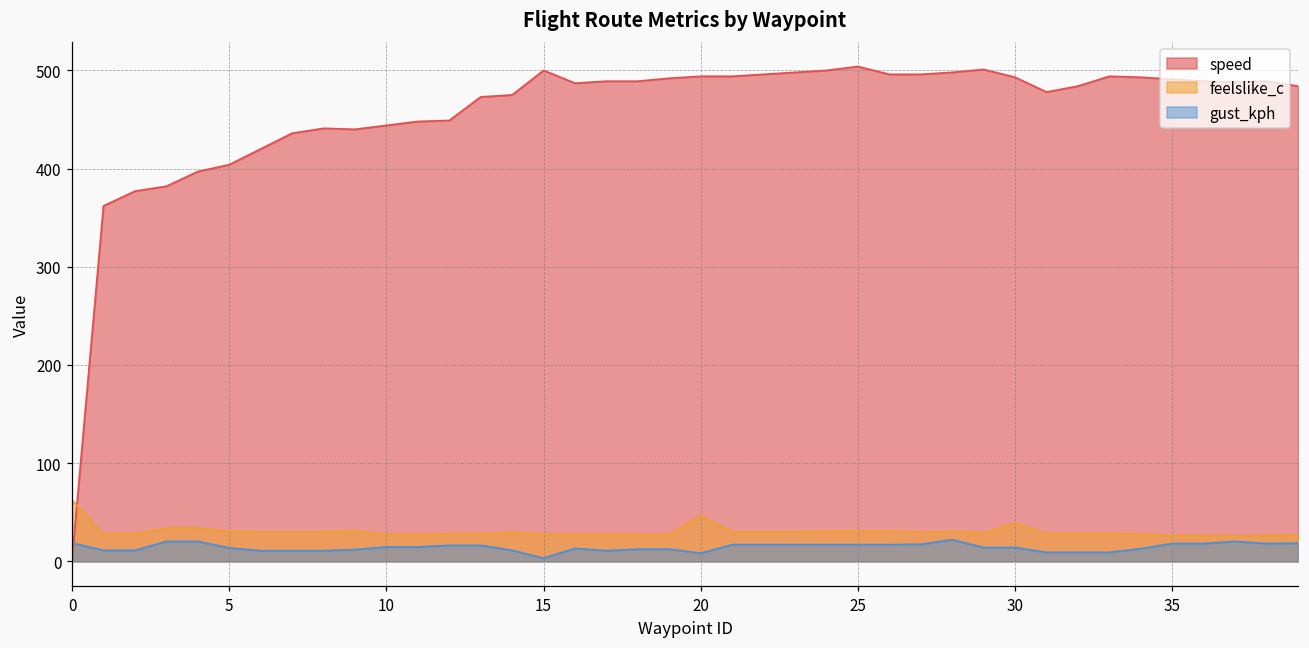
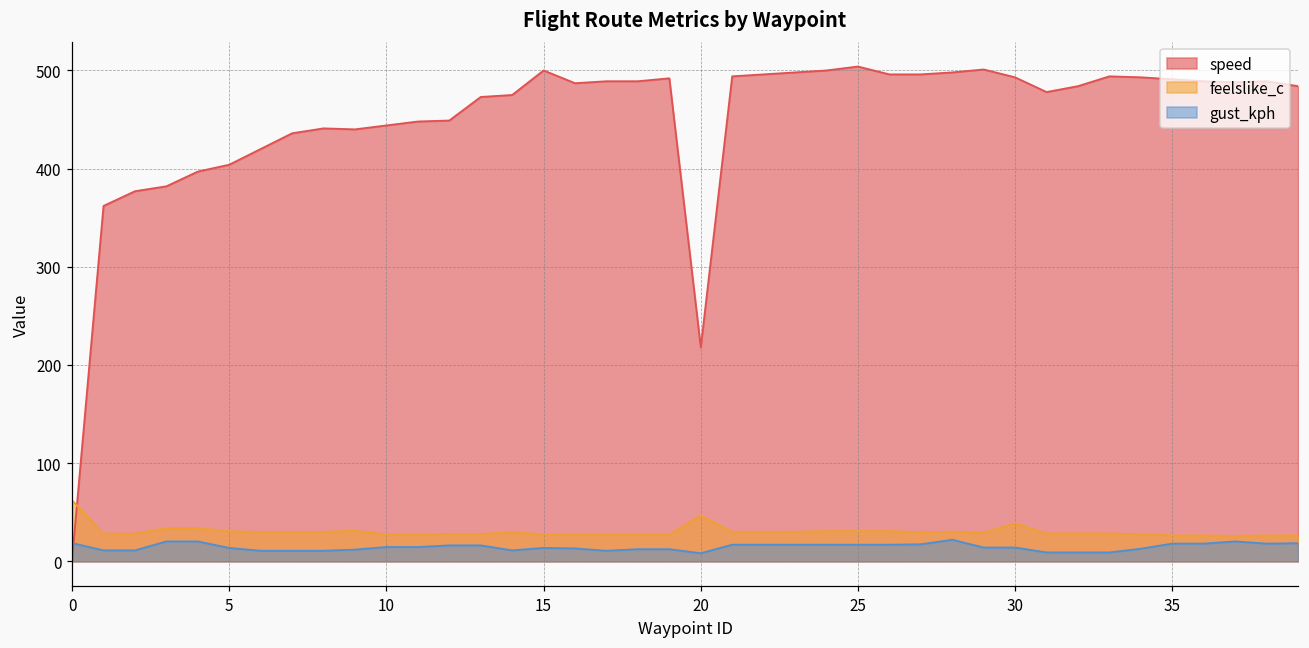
  {
    "speed": {
      "0": 0,
      "5": 400,
      "10": 440,
      "15": 500,
-     "20": 490,
+     "20": 220,
      "25": 500,
      "30": 490
    },
    "feelslike_c": {
      "0": 60,
      "5": 30,
      "10": 30,
      "15": 30,
      "20": 50,
      "25": 30,
      "30": 40,
      "35": 30
    },
    "gust_kph": {
      "0": 20,
      "5": 10,
      "10": 10,
-     "15": 0,
+     "15": 10,
      "20": 10,
      "25": 20,
      "30": 10,
      "35": 20
    }
  }
